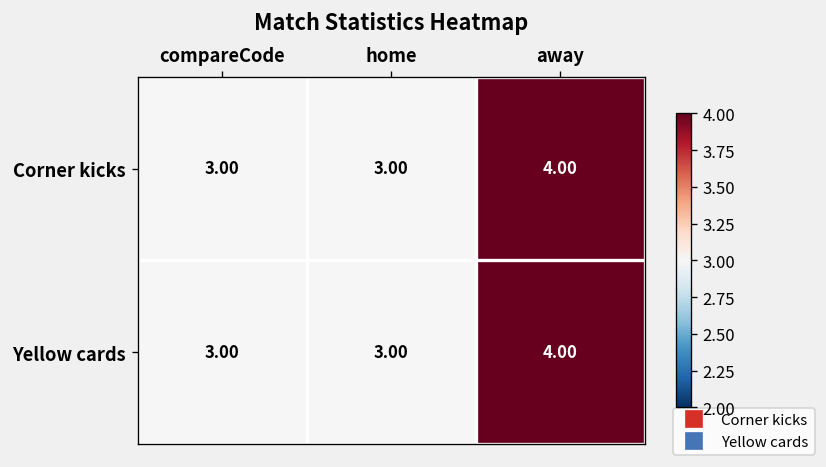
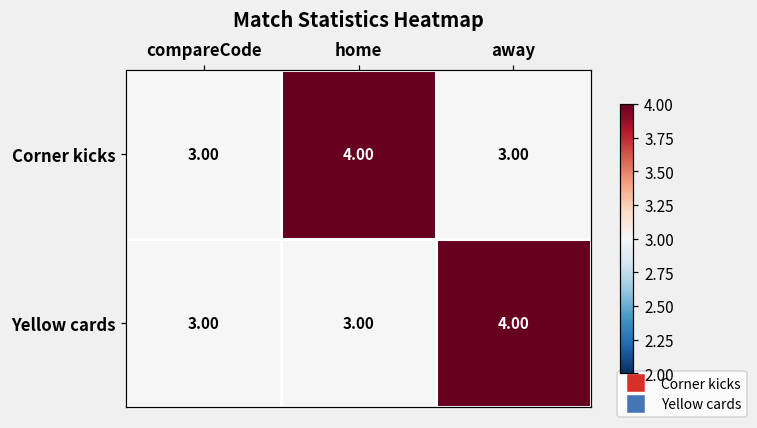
  {
    "Corner kicks": {
      "compareCode": 3.00,
-     "home": 3.00,
-     "away": 4.00
+     "home": 4.00,
+     "away": 3.00
    },
    "Yellow cards": {
      "compareCode": 3.00,
      "home": 3.00,
      "away": 4.00
    }
  }
